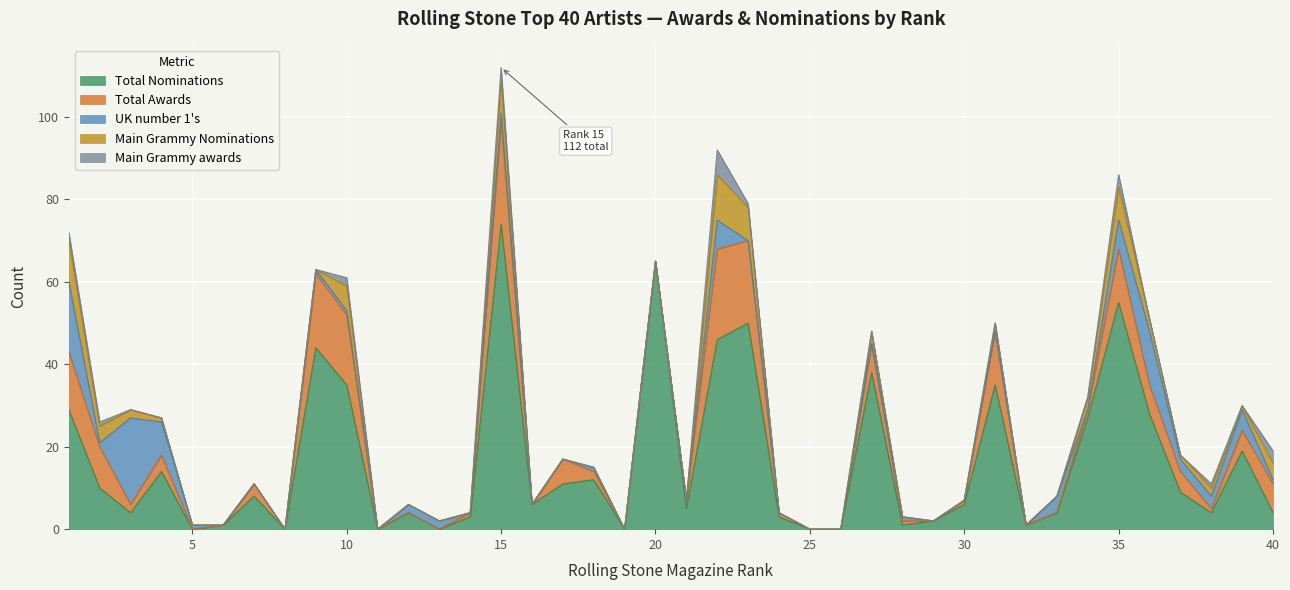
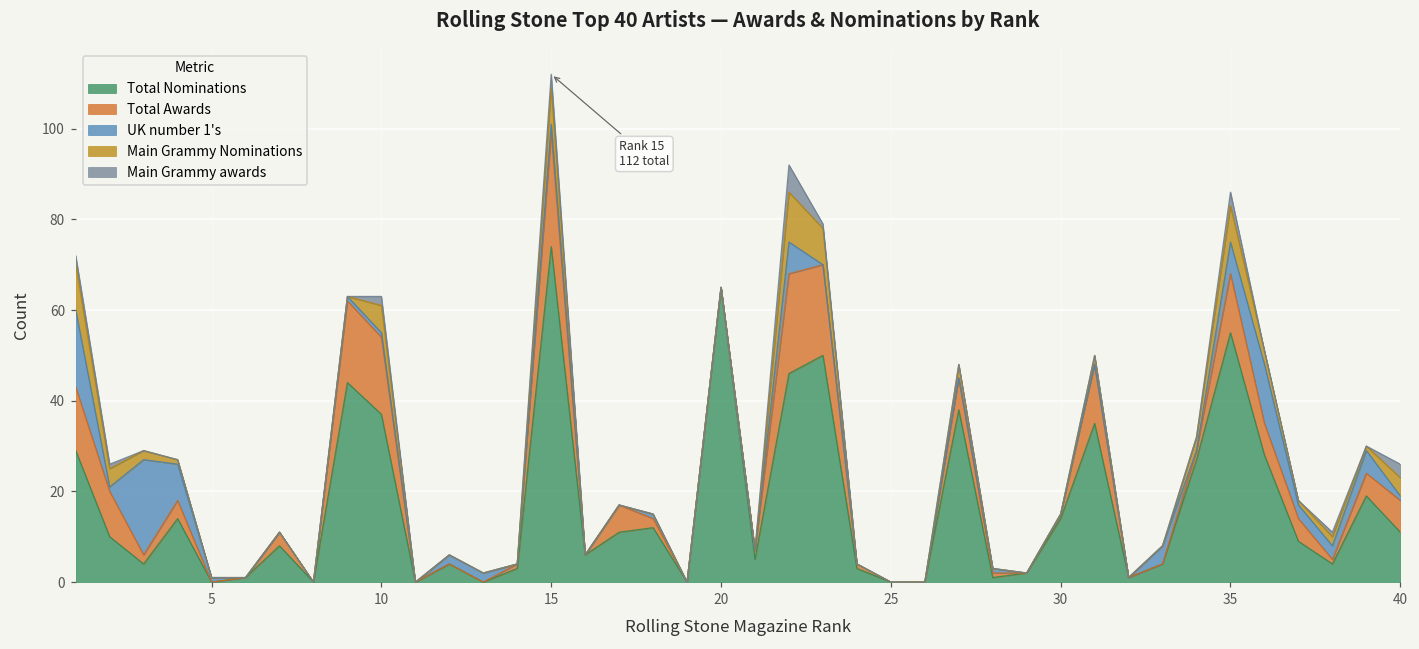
  {
    "Total Nominations": {
-     "10": 35,
+     "10": 37,
      "15": 74,
-     "30": 6,
+     "30": 14,
      "35": 55,
-     "40": 4
+     "40": 11
    }
  }
